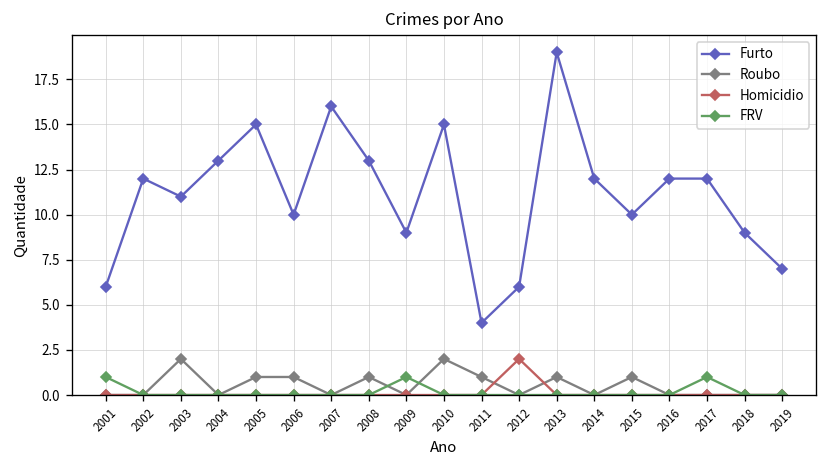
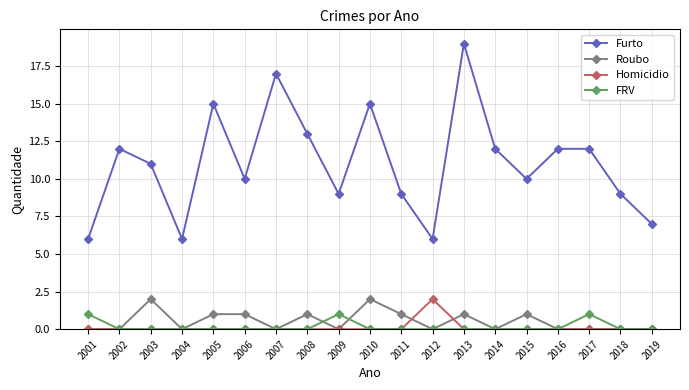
  {
    "Furto": {
      "2001": 6,
      "2002": 12,
      "2003": 11,
-     "2004": 13,
+     "2004": 6,
      "2005": 15,
      "2006": 10,
-     "2007": 16,
+     "2007": 17,
      "2008": 13,
      "2009": 9,
      "2010": 15,
-     "2011": 4,
+     "2011": 9,
      "2012": 6,
      "2013": 19,
      "2014": 12,
      "2015": 10,
      "2016": 12,
      "2017": 12,
      "2018": 9,
      "2019": 7
    },
    "Homicidio": {
      "2012": 2
    }
  }
